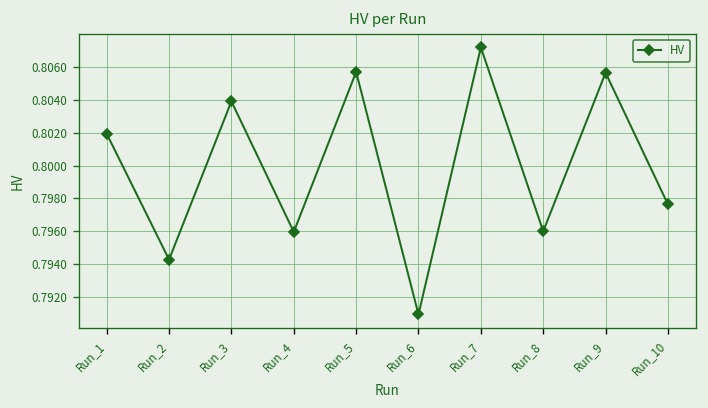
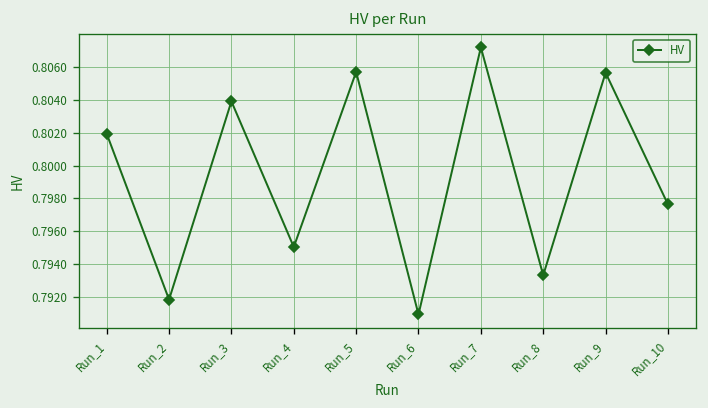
  {
    "Run_1": 0.8019,
-   "Run_2": 0.7943,
+   "Run_2": 0.7919,
    "Run_3": 0.8039,
-   "Run_4": 0.7960,
+   "Run_4": 0.7950,
    "Run_5": 0.8057,
    "Run_6": 0.7909,
    "Run_7": 0.8072,
-   "Run_8": 0.7960,
+   "Run_8": 0.7933,
    "Run_9": 0.8056,
    "Run_10": 0.7976
  }
